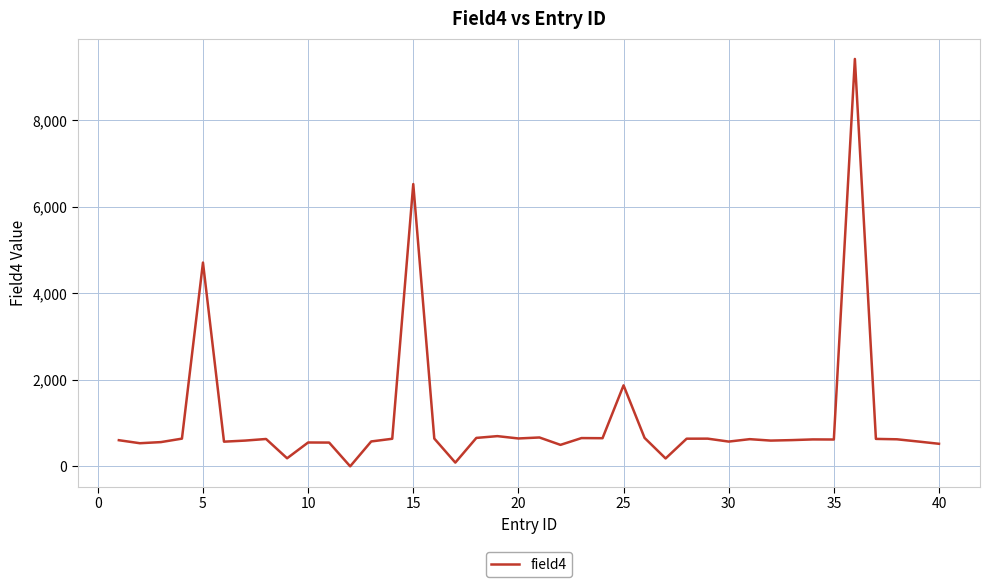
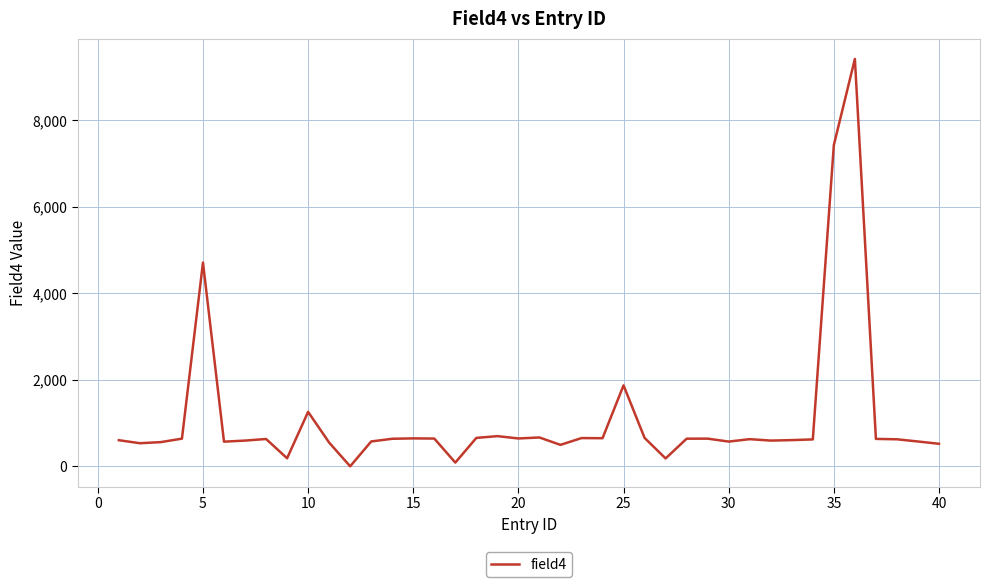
  {
    "5": "4,700",
-   "10": "600",
-   "15": "6,500",
+   "10": "1,300",
+   "15": "600",
    "20": "600",
    "25": "1,900",
    "30": "600",
-   "35": "600",
+   "35": "7,400",
    "40": "500"
  }
